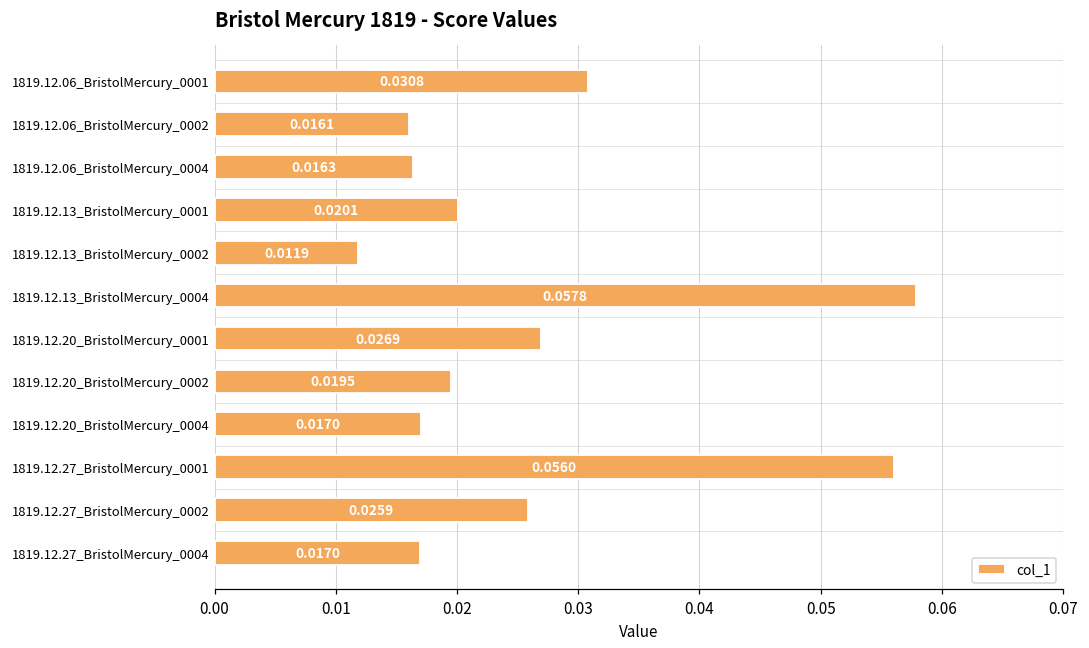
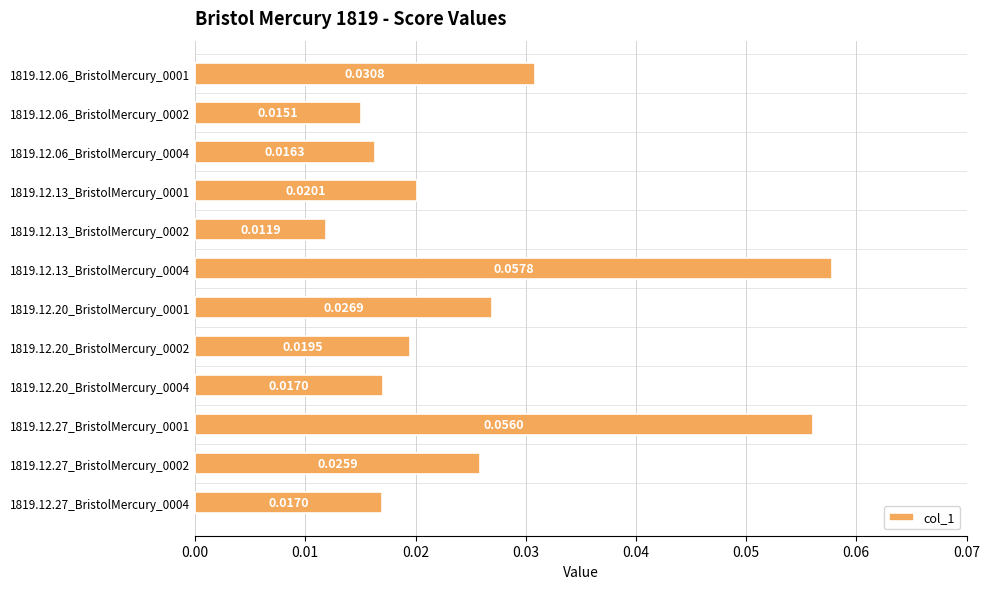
  {
    "1819.12.06_BristolMercury_0001": 0.0308,
-   "1819.12.06_BristolMercury_0002": 0.0161,
+   "1819.12.06_BristolMercury_0002": 0.0151,
    "1819.12.06_BristolMercury_0004": 0.0163,
    "1819.12.13_BristolMercury_0001": 0.0201,
    "1819.12.13_BristolMercury_0002": 0.0119,
    "1819.12.13_BristolMercury_0004": 0.0578,
    "1819.12.20_BristolMercury_0001": 0.0269,
    "1819.12.20_BristolMercury_0002": 0.0195,
    "1819.12.20_BristolMercury_0004": 0.0170,
    "1819.12.27_BristolMercury_0001": 0.0560,
    "1819.12.27_BristolMercury_0002": 0.0259,
    "1819.12.27_BristolMercury_0004": 0.0170
  }
